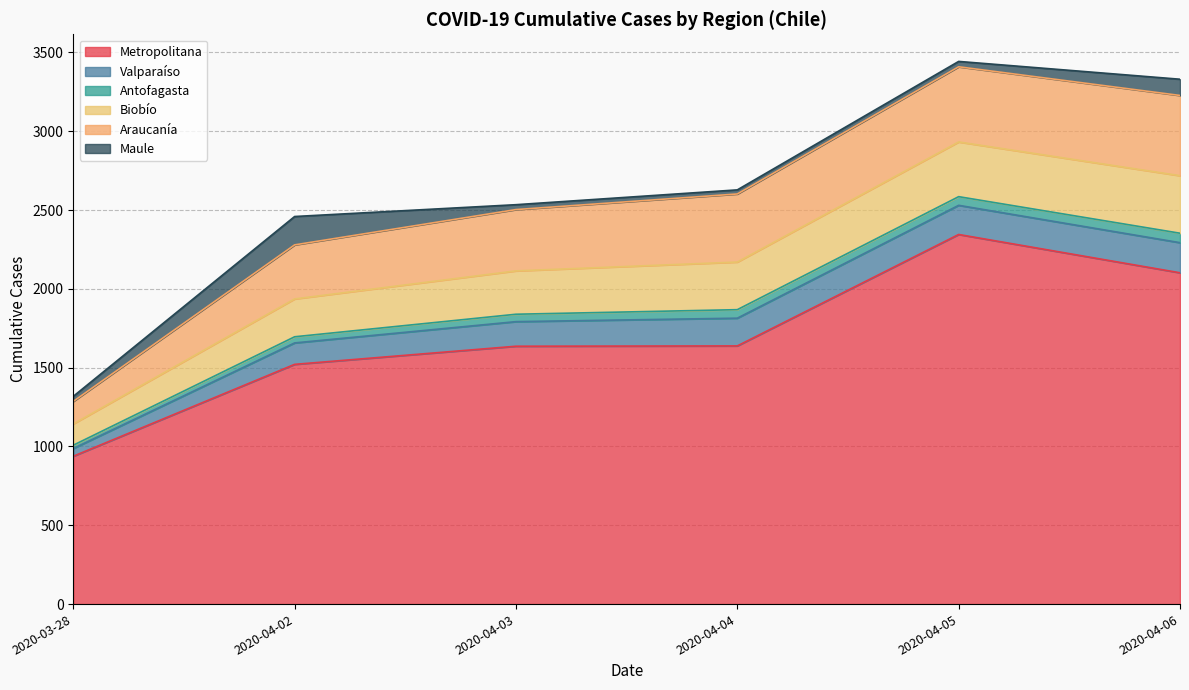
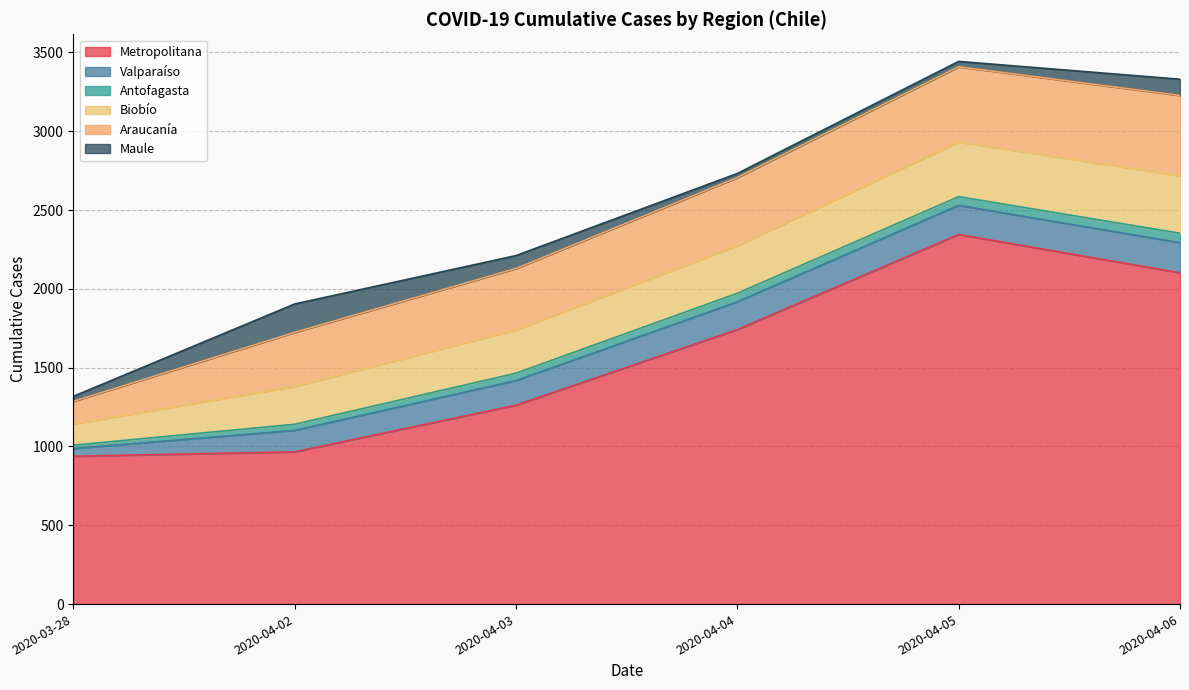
  {
    "Metropolitana": {
      "2020-03-28": 940,
-     "2020-04-02": 1520,
-     "2020-04-03": 1640,
-     "2020-04-04": 1640,
+     "2020-04-02": 970,
+     "2020-04-03": 1260,
+     "2020-04-04": 1740,
      "2020-04-05": 2350,
      "2020-04-06": 2100
    },
    "Maule": {
      "2020-03-28": 30,
      "2020-04-02": 180,
-     "2020-04-03": 30,
+     "2020-04-03": 80,
      "2020-04-04": 30,
      "2020-04-05": 30,
      "2020-04-06": 100
    }
  }
